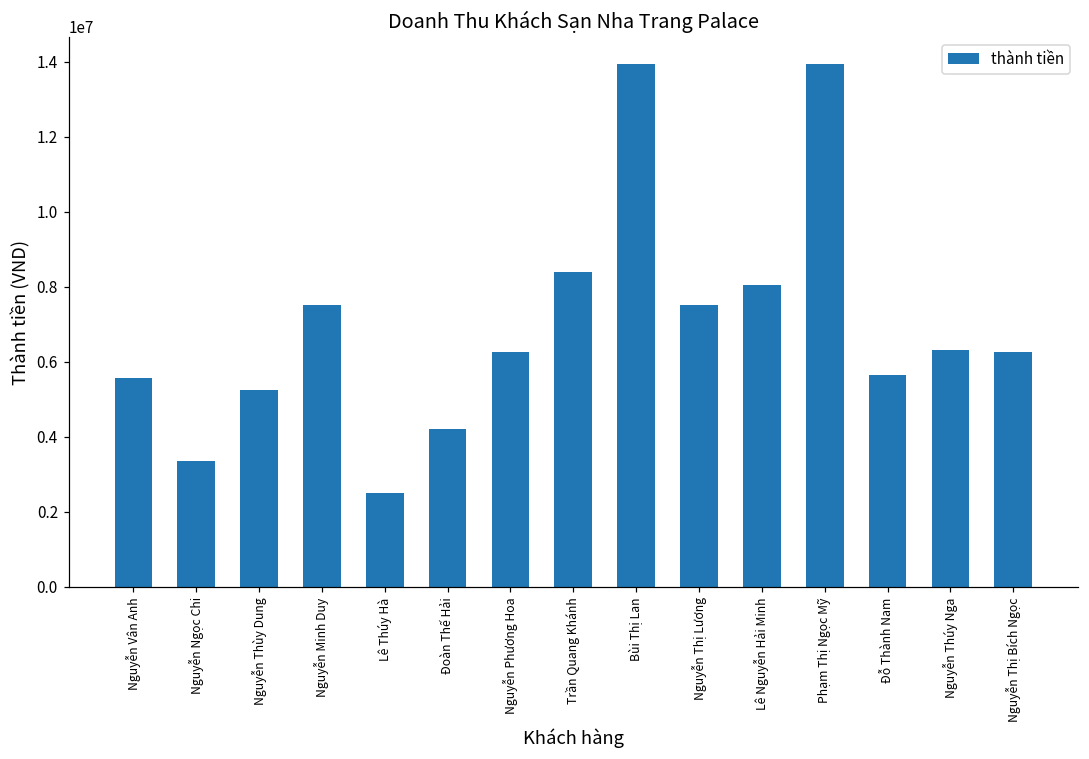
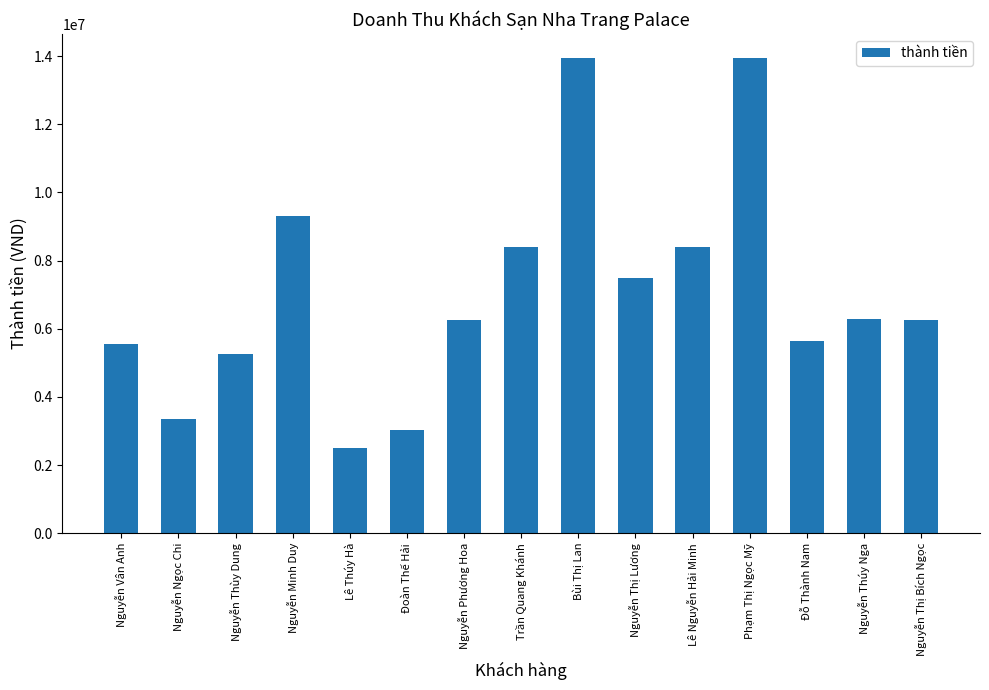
  {
    "Nguyễn Vân Anh": 5600000,
    "Nguyễn Ngọc Chi": 3400000,
    "Nguyễn Thùy Dung": 5300000,
-   "Nguyễn Minh Duy": 7500000,
+   "Nguyễn Minh Duy": 9300000,
    "Lê Thúy Hà": 2500000,
-   "Đoàn Thế Hải": 4200000,
+   "Đoàn Thế Hải": 3000000,
    "Nguyễn Phương Hoa": 6300000,
    "Trần Quang Khánh": 8400000,
    "Bùi Thị Lan": 14000000,
    "Nguyễn Thị Lương": 7500000,
-   "Lê Nguyễn Hải Minh": 8000000,
+   "Lê Nguyễn Hải Minh": 8400000,
    "Phạm Thị Ngọc Mỹ": 14000000,
    "Đỗ Thành Nam": 5600000,
    "Nguyễn Thúy Nga": 6300000,
    "Nguyễn Thị Bích Ngọc": 6300000
  }
